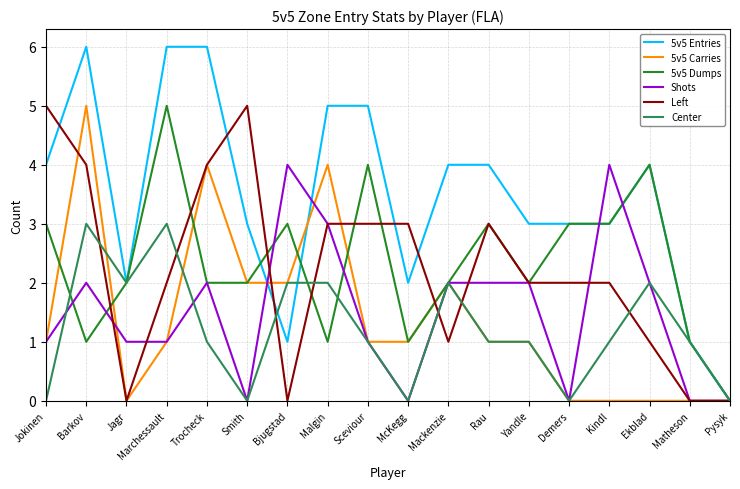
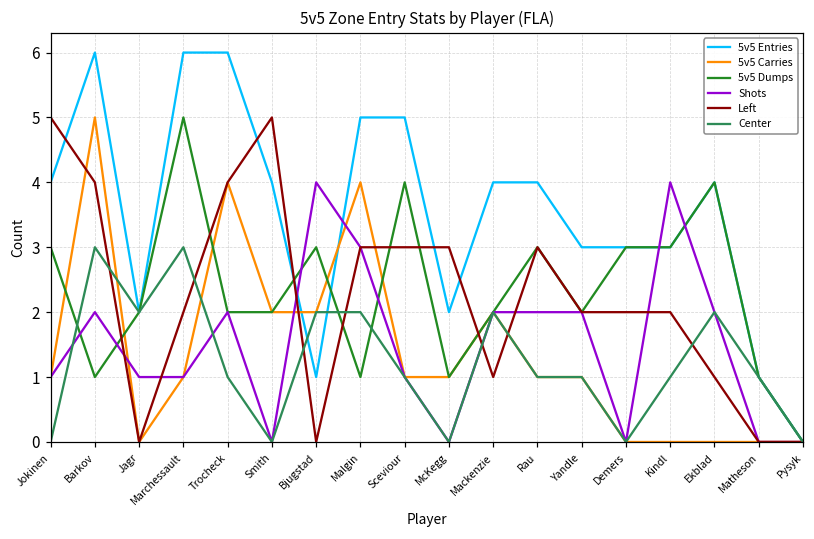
  {
    "5v5 Entries": {
      "Jokinen": 4,
      "Barkov": 6,
      "Marchessault": 6,
      "Trocheck": 6,
-     "Smith": 3,
+     "Smith": 4,
      "Bjugstad": 1,
      "Malgin": 5,
      "Sceviour": 5,
      "McKegg": 2,
      "Mackenzie": 4,
      "Rau": 4,
      "Yandle": 3
    },
    "5v5 Carries": {
      "Barkov": 5,
      "Malgin": 4,
      "Kindl": 0,
      "Ekblad": 0
    },
    "Shots": {
      "Barkov": 2,
      "Jagr": 1,
      "Bjugstad": 4,
      "Rau": 2,
      "Kindl": 4
    },
    "Left": {
      "Jokinen": 5,
      "Barkov": 4,
      "Marchessault": 2,
      "Smith": 5,
      "Bjugstad": 0,
      "Sceviour": 3,
      "McKegg": 3,
      "Mackenzie": 1,
      "Demers": 2,
      "Kindl": 2,
      "Ekblad": 1
    }
  }
